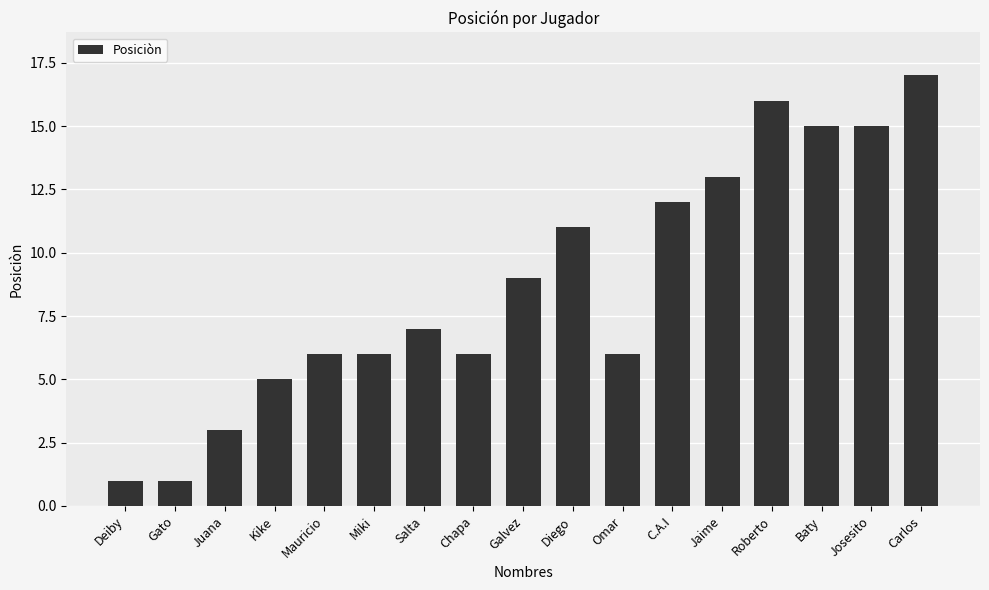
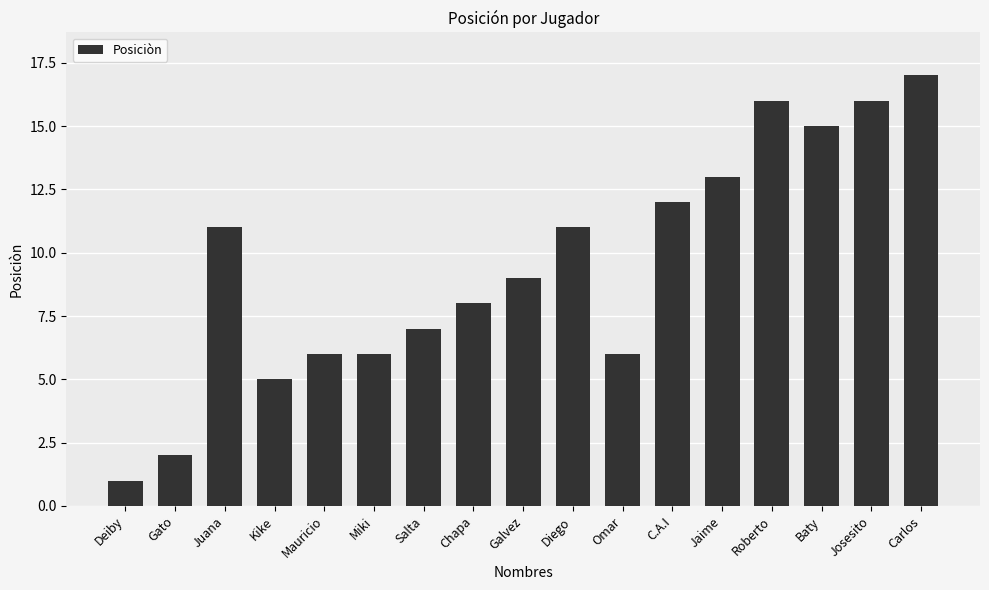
  {
    "Deiby": 1,
-   "Gato": 1,
-   "Juana": 3,
+   "Gato": 2,
+   "Juana": 11,
    "Kike": 5,
    "Mauricio": 6,
    "Miki": 6,
    "Salta": 7,
-   "Chapa": 6,
+   "Chapa": 8,
    "Galvez": 9,
    "Diego": 11,
    "Omar": 6,
    "C.A.I": 12,
    "Jaime": 13,
    "Roberto": 16,
    "Baty": 15,
-   "Josesito": 15,
+   "Josesito": 16,
    "Carlos": 17
  }
